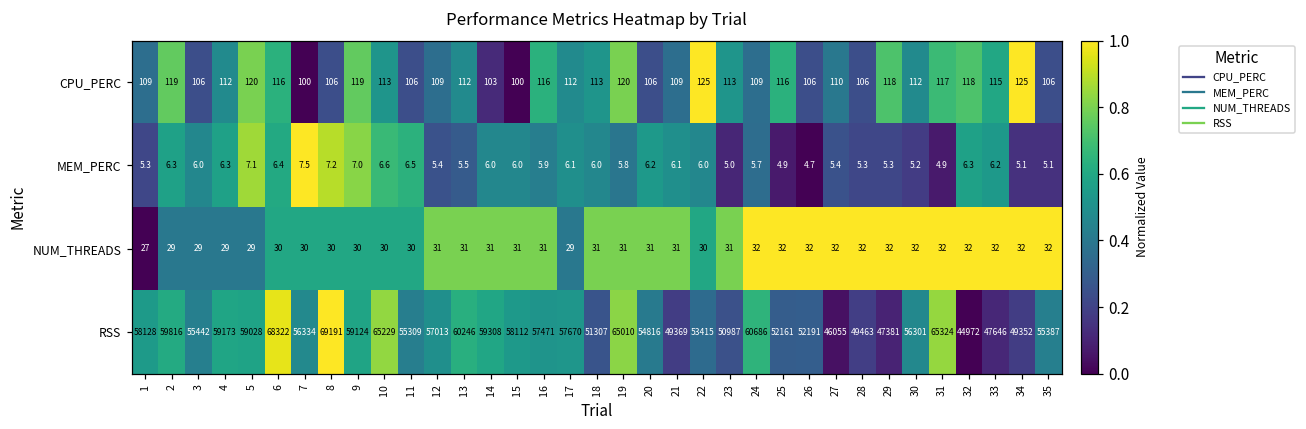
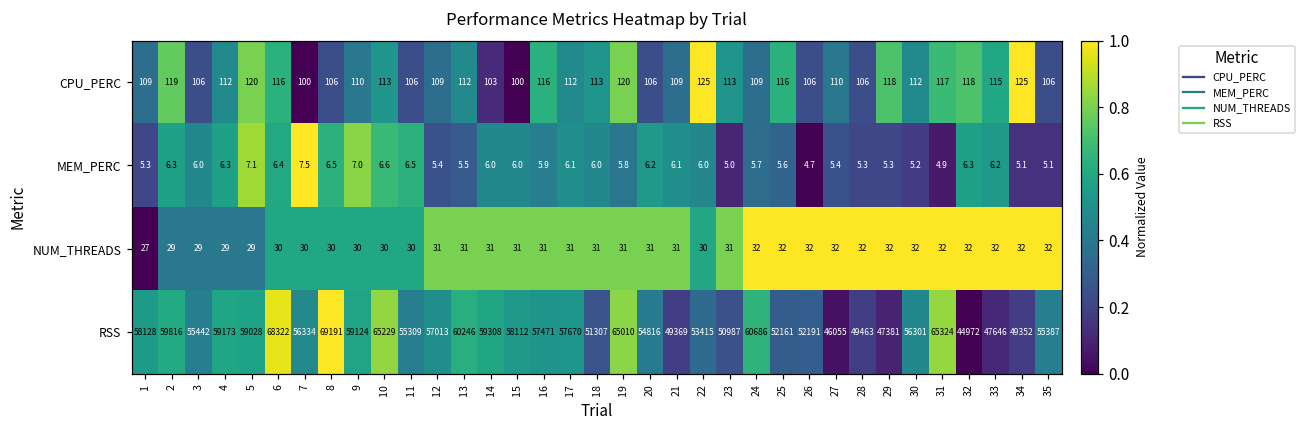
  {
    "CPU_PERC": {
      "1": 109,
      "2": 119,
      "3": 106,
      "4": 112,
      "5": 120,
      "6": 116,
      "7": 100,
      "8": 106,
-     "9": 119,
+     "9": 110,
      "10": 113,
      "11": 106,
      "12": 109,
      "13": 112,
      "14": 103,
      "15": 100,
      "16": 116,
      "17": 112,
      "18": 113,
      "19": 120,
      "20": 106,
      "21": 109,
      "22": 125,
      "23": 113,
      "24": 109,
      "25": 116,
      "26": 106,
      "27": 110,
      "28": 106,
      "29": 118,
      "30": 112,
      "31": 117,
      "32": 118,
      "33": 115,
      "34": 125,
      "35": 106
    },
    "MEM_PERC": {
      "1": 5.3,
      "2": 6.3,
      "3": 6.0,
      "4": 6.3,
      "5": 7.1,
      "6": 6.4,
      "7": 7.5,
-     "8": 7.2,
+     "8": 6.5,
      "9": 7.0,
      "10": 6.6,
      "11": 6.5,
      "12": 5.4,
      "13": 5.5,
      "14": 6.0,
      "15": 6.0,
      "16": 5.9,
      "17": 6.1,
      "18": 6.0,
      "19": 5.8,
      "20": 6.2,
      "21": 6.1,
      "22": 6.0,
      "23": 5.0,
      "24": 5.7,
-     "25": 4.9,
+     "25": 5.6,
      "26": 4.7,
      "27": 5.4,
      "28": 5.3,
      "29": 5.3,
      "30": 5.2,
      "31": 4.9,
      "32": 6.3,
      "33": 6.2,
      "34": 5.1,
      "35": 5.1
    },
    "NUM_THREADS": {
      "1": 27,
      "2": 29,
      "3": 29,
      "4": 29,
      "5": 29,
      "6": 30,
      "7": 30,
      "8": 30,
      "9": 30,
      "10": 30,
      "11": 30,
      "12": 31,
      "13": 31,
      "14": 31,
      "15": 31,
      "16": 31,
-     "17": 29,
+     "17": 31,
      "18": 31,
      "19": 31,
      "20": 31,
      "21": 31,
      "22": 30,
      "23": 31,
      "24": 32,
      "25": 32,
      "26": 32,
      "27": 32,
      "28": 32,
      "29": 32,
      "30": 32,
      "31": 32,
      "32": 32,
      "33": 32,
      "34": 32,
      "35": 32
    },
    "RSS": {
      "1": 58128,
      "2": 59816,
      "3": 55442,
      "4": 59173,
      "5": 59028,
      "6": 68322,
      "7": 56334,
      "8": 69191,
      "9": 59124,
      "10": 65229,
      "11": 55309,
      "12": 57013,
      "13": 60246,
      "14": 59308,
      "15": 58112,
      "16": 57471,
      "17": 57670,
      "18": 51307,
      "19": 65010,
      "20": 54816,
      "21": 49369,
      "22": 53415,
      "23": 50987,
      "24": 60686,
      "25": 52161,
      "26": 52191,
      "27": 46055,
      "28": 49463,
      "29": 47381,
      "30": 56301,
      "31": 65324,
      "32": 44972,
      "33": 47646,
      "34": 49352,
      "35": 55387
    }
  }
